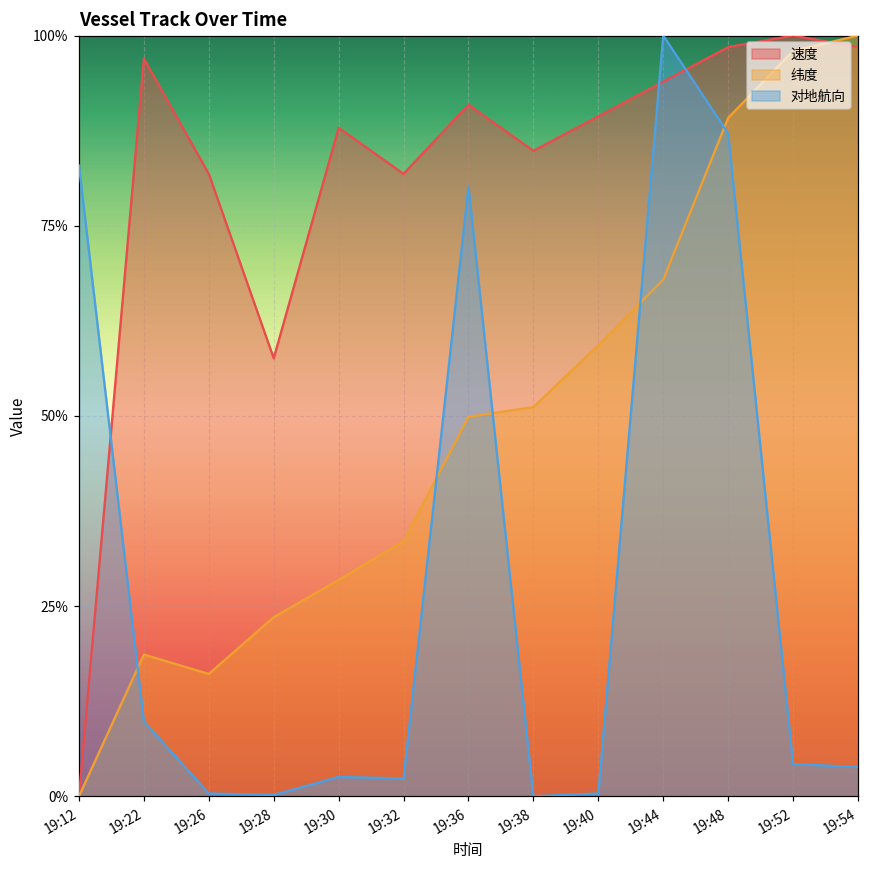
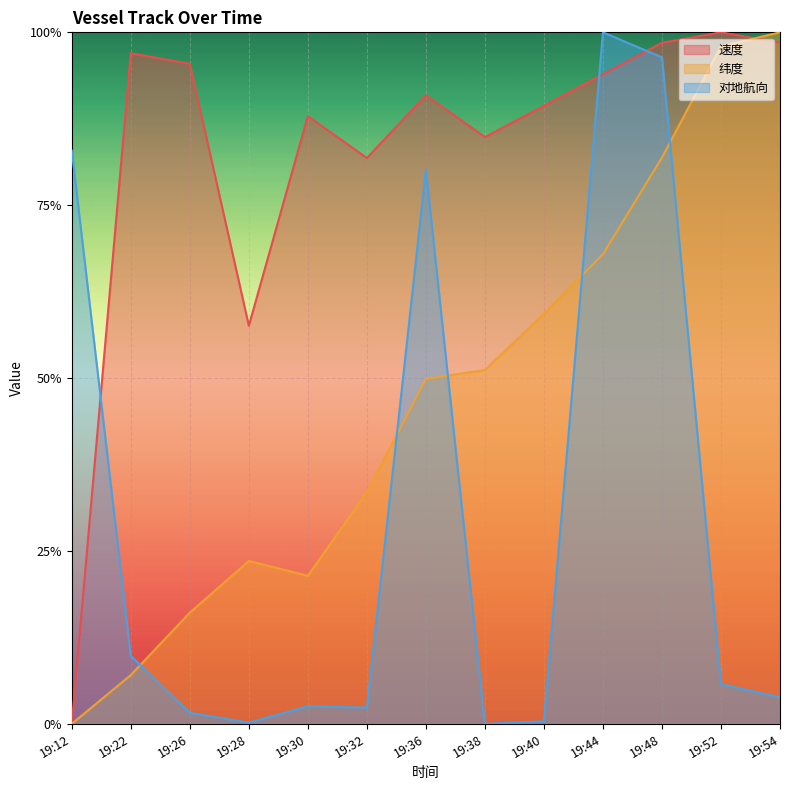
  {
    "速度": {
      "19:22": "97%",
-     "19:26": "82%",
+     "19:26": "95%",
      "19:28": "58%",
      "19:30": "88%",
      "19:32": "82%",
      "19:36": "91%",
      "19:38": "85%",
      "19:40": "89%",
      "19:44": "94%",
      "19:48": "98%",
      "19:52": "100%",
      "19:54": "98%"
    },
    "纬度": {
-     "19:22": "19%",
+     "19:22": "7%",
      "19:26": "16%",
      "19:28": "24%",
-     "19:30": "28%",
+     "19:30": "21%",
      "19:32": "34%",
      "19:36": "50%",
      "19:38": "51%",
      "19:40": "59%",
      "19:44": "68%",
-     "19:48": "89%",
+     "19:48": "82%",
      "19:54": "100%"
    },
    "对地航向": {
      "19:12": "83%",
      "19:22": "10%",
-     "19:26": "0%",
+     "19:26": "2%",
      "19:28": "0%",
      "19:30": "3%",
      "19:32": "2%",
      "19:36": "80%",
      "19:38": "0%",
      "19:40": "0%",
      "19:44": "100%",
-     "19:48": "87%",
-     "19:52": "4%",
+     "19:48": "96%",
+     "19:52": "6%",
      "19:54": "4%"
    }
  }
